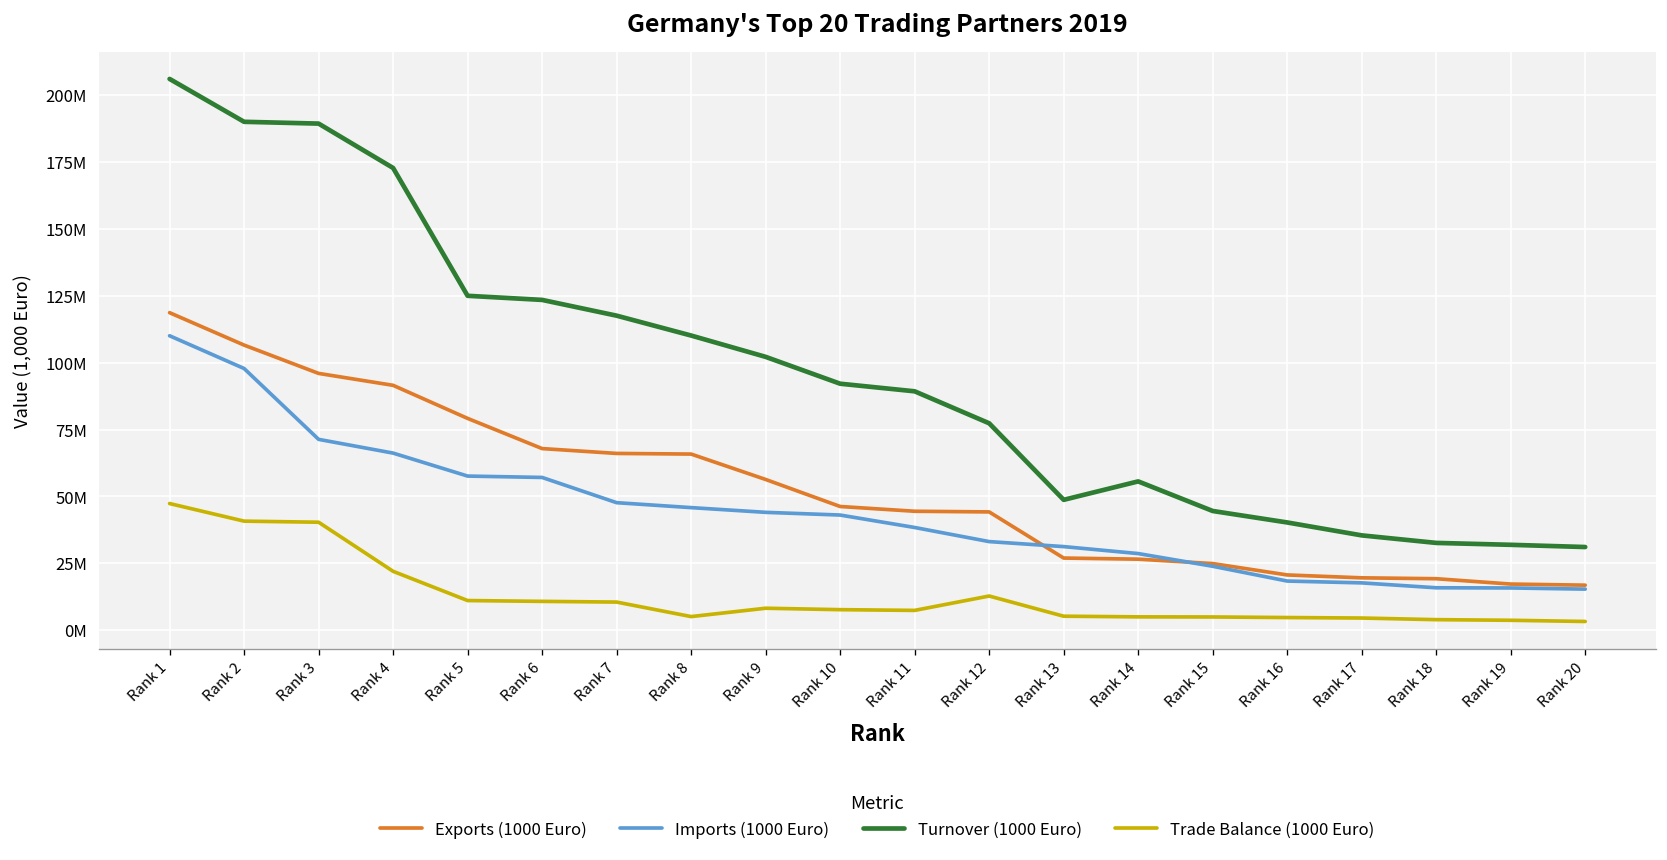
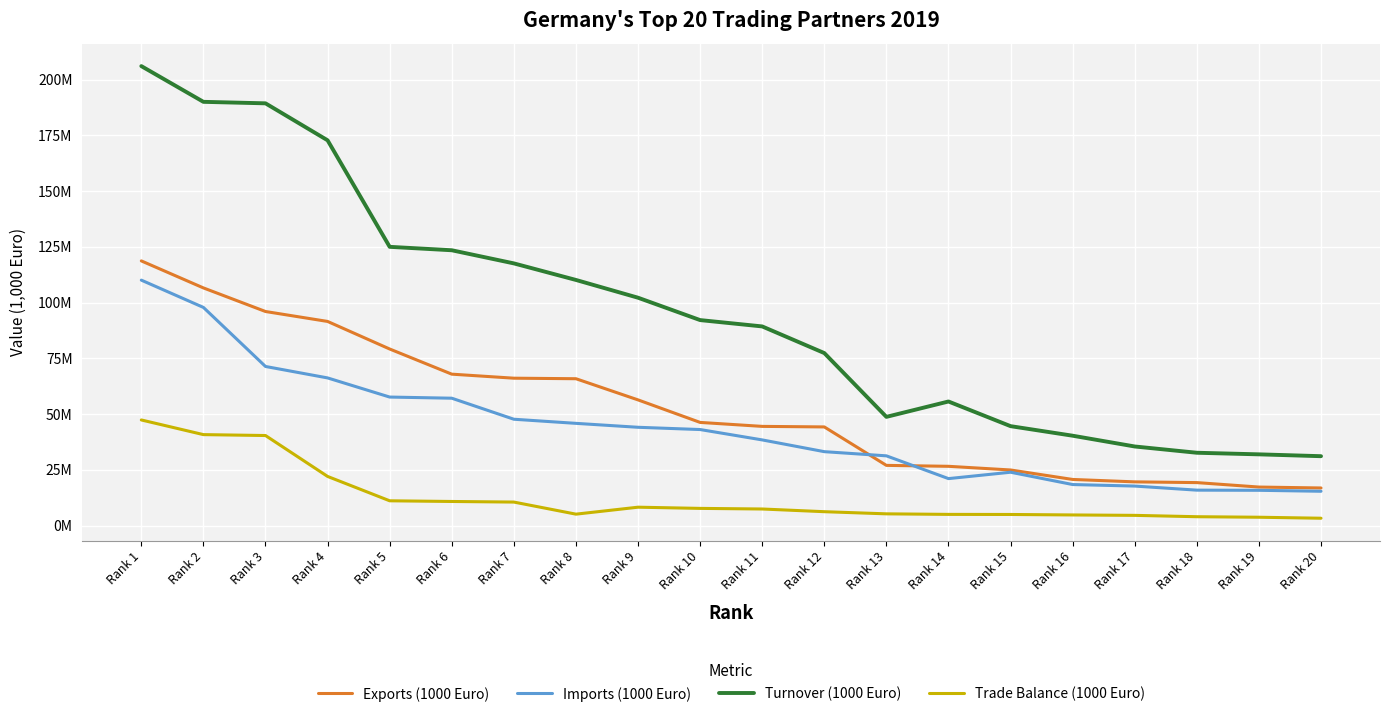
  {
    "Exports (1000 Euro)": {
      "Rank 1": 119000000,
      "Rank 2": 107000000,
      "Rank 3": 96000000,
      "Rank 4": 92000000,
      "Rank 5": 79000000,
      "Rank 6": 68000000,
      "Rank 7": 66000000,
      "Rank 8": 66000000,
      "Rank 9": 56000000,
      "Rank 10": 46000000,
      "Rank 11": 44000000,
      "Rank 12": 44000000,
      "Rank 13": 27000000,
      "Rank 14": 27000000,
      "Rank 16": 21000000,
      "Rank 17": 20000000,
      "Rank 18": 19000000,
      "Rank 19": 17000000,
      "Rank 20": 17000000
    },
    "Imports (1000 Euro)": {
      "Rank 1": 110000000,
      "Rank 2": 98000000,
      "Rank 3": 71000000,
      "Rank 4": 66000000,
      "Rank 5": 58000000,
      "Rank 6": 57000000,
      "Rank 7": 48000000,
      "Rank 8": 46000000,
      "Rank 9": 44000000,
      "Rank 10": 43000000,
      "Rank 11": 38000000,
      "Rank 12": 33000000,
      "Rank 13": 31000000,
-     "Rank 14": 29000000,
+     "Rank 14": 21000000,
      "Rank 16": 18000000,
      "Rank 17": 18000000,
      "Rank 18": 16000000,
      "Rank 19": 16000000,
      "Rank 20": 15000000
    },
    "Turnover (1000 Euro)": {
      "Rank 1": 206000000,
      "Rank 2": 190000000,
      "Rank 3": 189000000,
      "Rank 4": 173000000,
      "Rank 5": 125000000,
      "Rank 6": 123000000,
      "Rank 7": 118000000,
      "Rank 8": 110000000,
      "Rank 9": 102000000,
      "Rank 10": 92000000,
      "Rank 11": 89000000,
      "Rank 12": 77000000,
      "Rank 13": 49000000,
      "Rank 14": 56000000,
      "Rank 15": 45000000,
      "Rank 16": 40000000,
      "Rank 17": 35000000,
      "Rank 18": 33000000,
      "Rank 19": 32000000,
      "Rank 20": 31000000
    },
    "Trade Balance (1000 Euro)": {
      "Rank 1": 47000000,
      "Rank 2": 41000000,
      "Rank 3": 40000000,
      "Rank 4": 22000000,
      "Rank 5": 11000000,
      "Rank 6": 11000000,
      "Rank 7": 11000000,
      "Rank 8": 5000000,
      "Rank 9": 8000000,
      "Rank 10": 8000000,
      "Rank 11": 7000000,
-     "Rank 12": 13000000,
+     "Rank 12": 6000000,
      "Rank 13": 5000000,
      "Rank 14": 5000000,
      "Rank 15": 5000000,
      "Rank 16": 5000000,
      "Rank 17": 5000000,
      "Rank 18": 4000000,
      "Rank 19": 4000000,
      "Rank 20": 3000000
    }
  }
